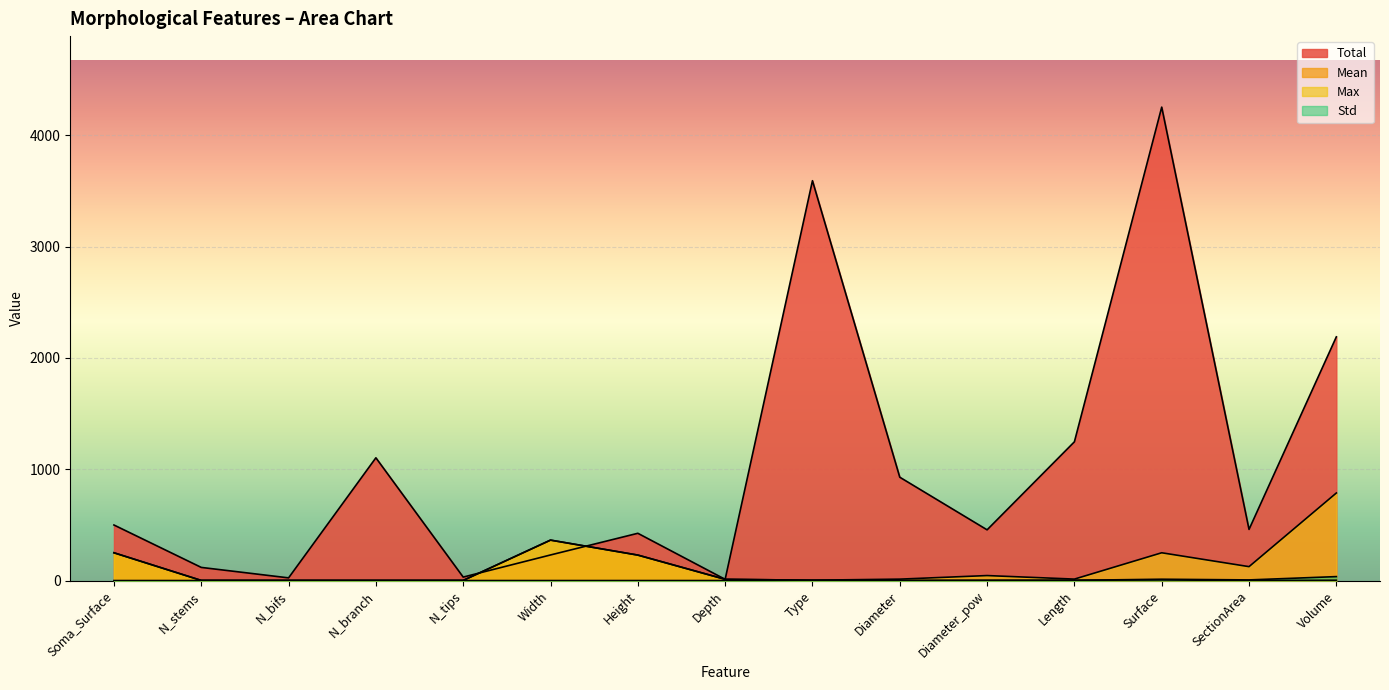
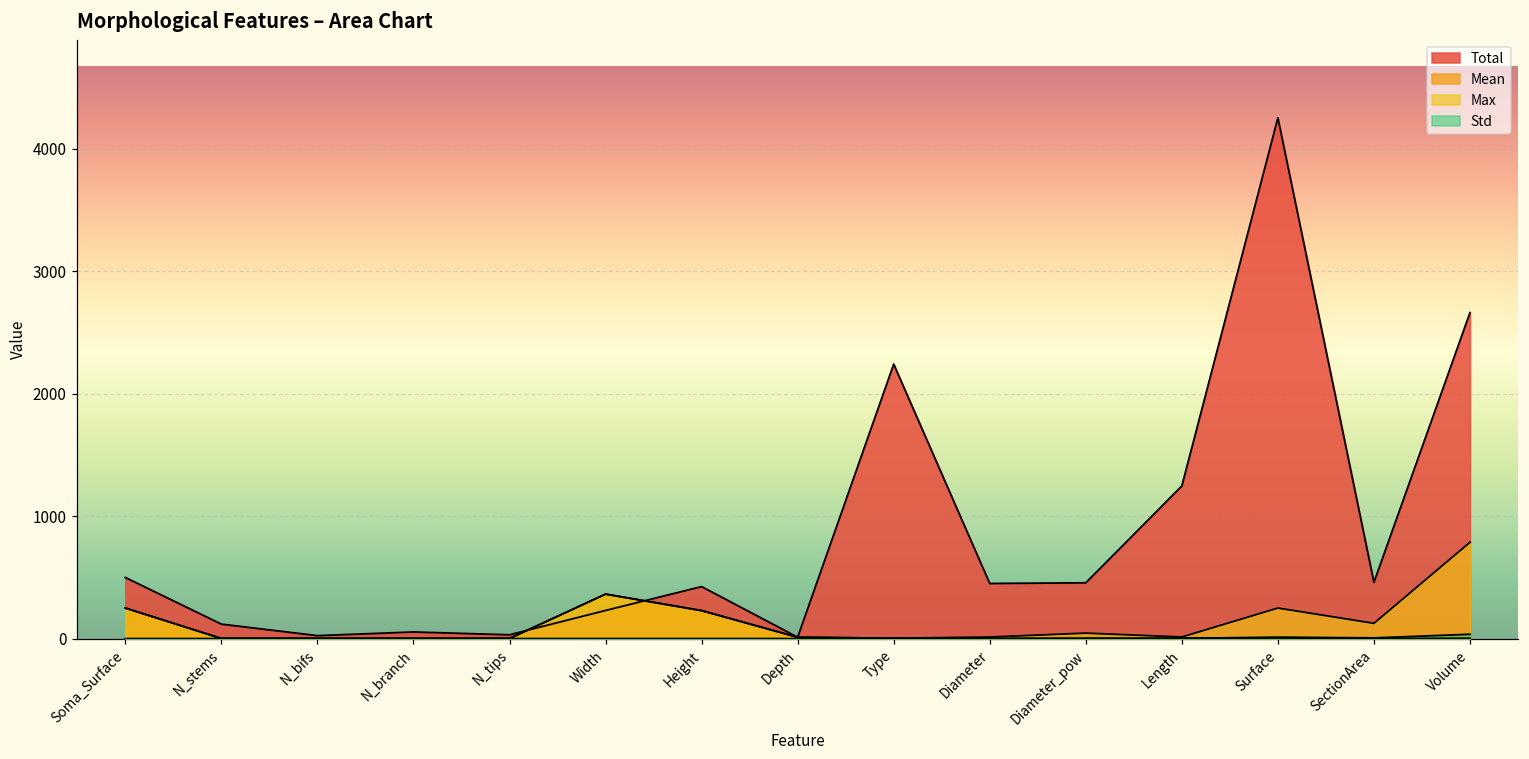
  {
    "Total": {
      "Soma_Surface": 500,
      "N_stems": 120,
-     "N_branch": 1100,
+     "N_branch": 50,
      "N_tips": 30,
      "Width": 230,
      "Height": 420,
-     "Type": 3590,
-     "Diameter": 930,
+     "Type": 2240,
+     "Diameter": 450,
      "Diameter_pow": 460,
      "Length": 1250,
      "Surface": 4250,
      "SectionArea": 460,
-     "Volume": 2190
+     "Volume": 2660
    },
    "Std": {
      "Soma_Surface": 0,
      "Width": 0,
      "Height": 0,
      "Volume": 40
    }
  }
